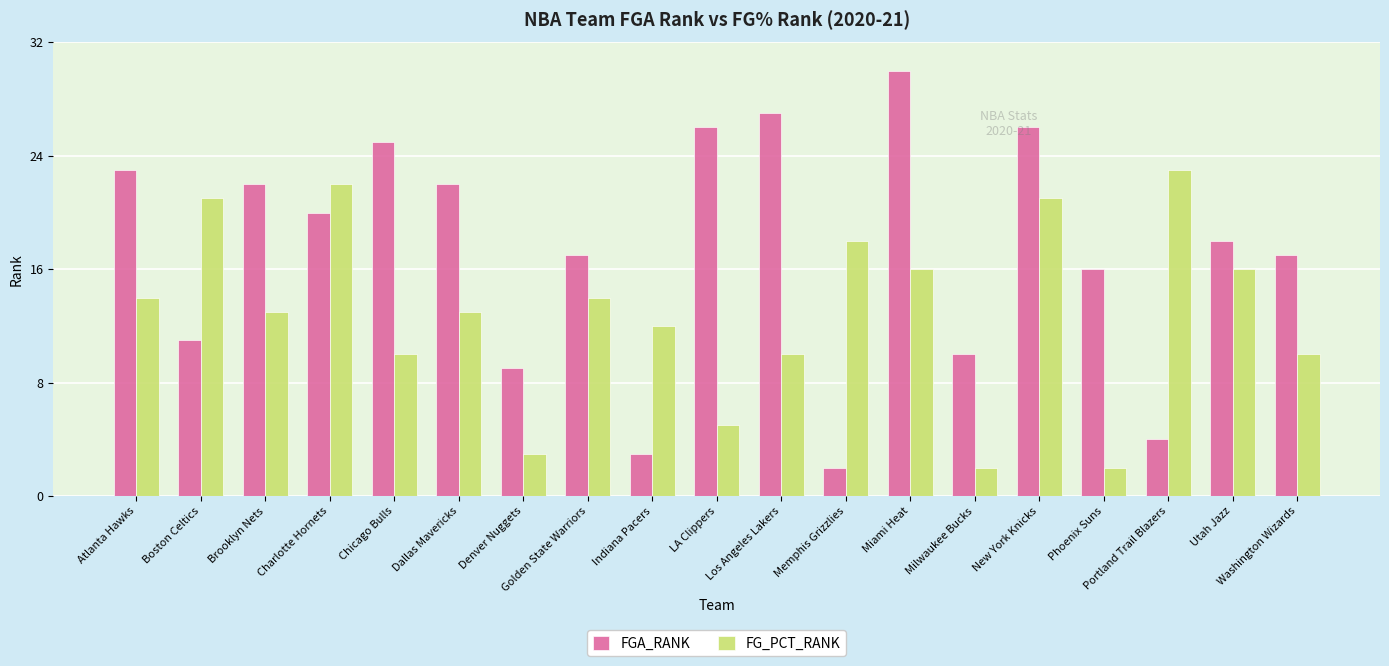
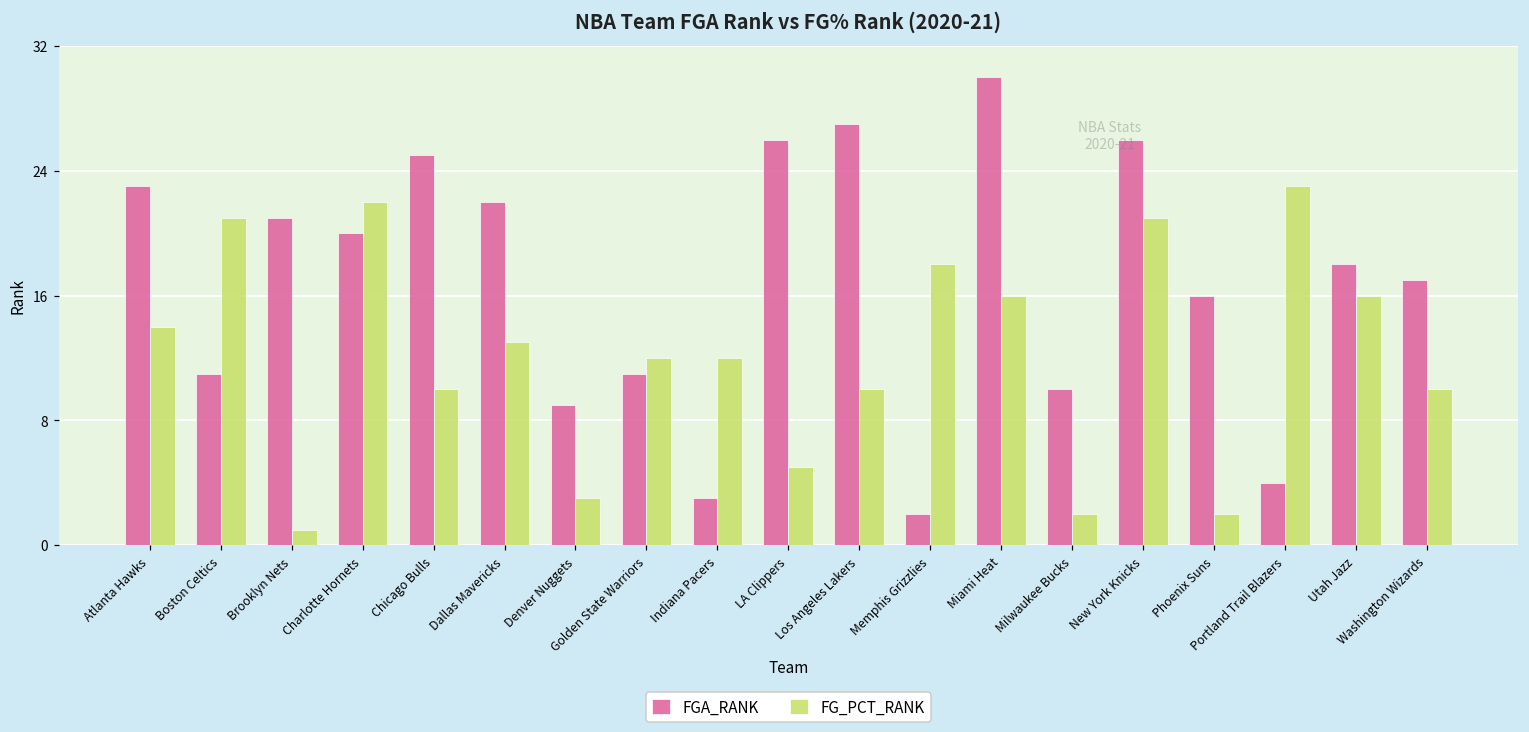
  {
    "FGA_RANK": {
      "Atlanta Hawks": 23,
      "Boston Celtics": 11,
-     "Brooklyn Nets": 22,
+     "Brooklyn Nets": 21,
      "Charlotte Hornets": 20,
      "Chicago Bulls": 25,
      "Dallas Mavericks": 22,
      "Denver Nuggets": 9,
-     "Golden State Warriors": 17,
+     "Golden State Warriors": 11,
      "Indiana Pacers": 3,
      "LA Clippers": 26,
      "Los Angeles Lakers": 27,
      "Memphis Grizzlies": 2,
      "Miami Heat": 30,
      "Milwaukee Bucks": 10,
      "Phoenix Suns": 16,
      "Portland Trail Blazers": 4,
      "Utah Jazz": 18,
      "Washington Wizards": 17
    },
    "FG_PCT_RANK": {
      "Atlanta Hawks": 14,
      "Boston Celtics": 21,
-     "Brooklyn Nets": 13,
+     "Brooklyn Nets": 1,
      "Charlotte Hornets": 22,
      "Chicago Bulls": 10,
      "Dallas Mavericks": 13,
      "Denver Nuggets": 3,
-     "Golden State Warriors": 14,
+     "Golden State Warriors": 12,
      "Indiana Pacers": 12,
      "LA Clippers": 5,
      "Los Angeles Lakers": 10,
      "Memphis Grizzlies": 18,
      "Miami Heat": 16,
      "Milwaukee Bucks": 2,
      "New York Knicks": 21,
      "Phoenix Suns": 2,
      "Portland Trail Blazers": 23,
      "Utah Jazz": 16,
      "Washington Wizards": 10
    }
  }
